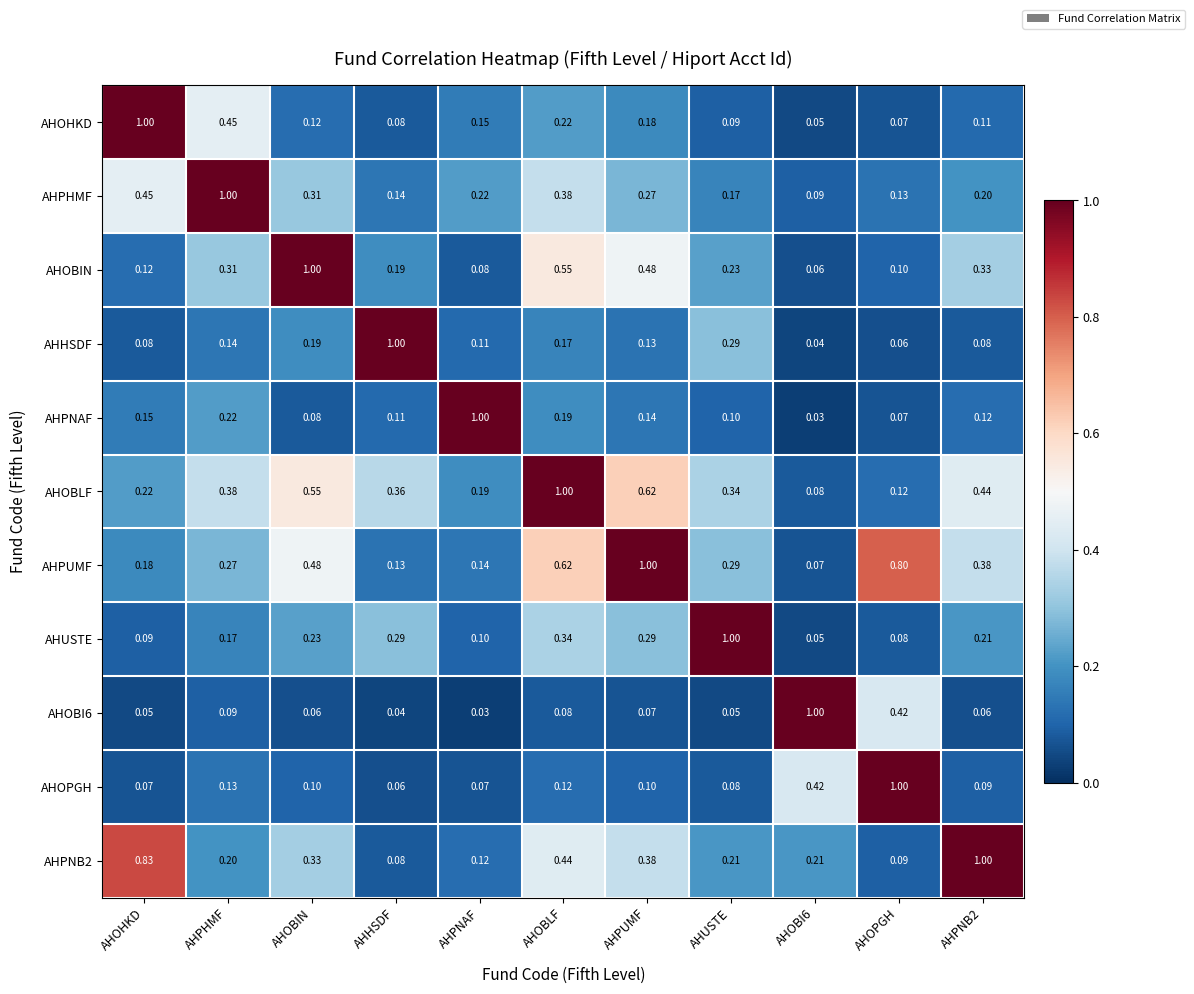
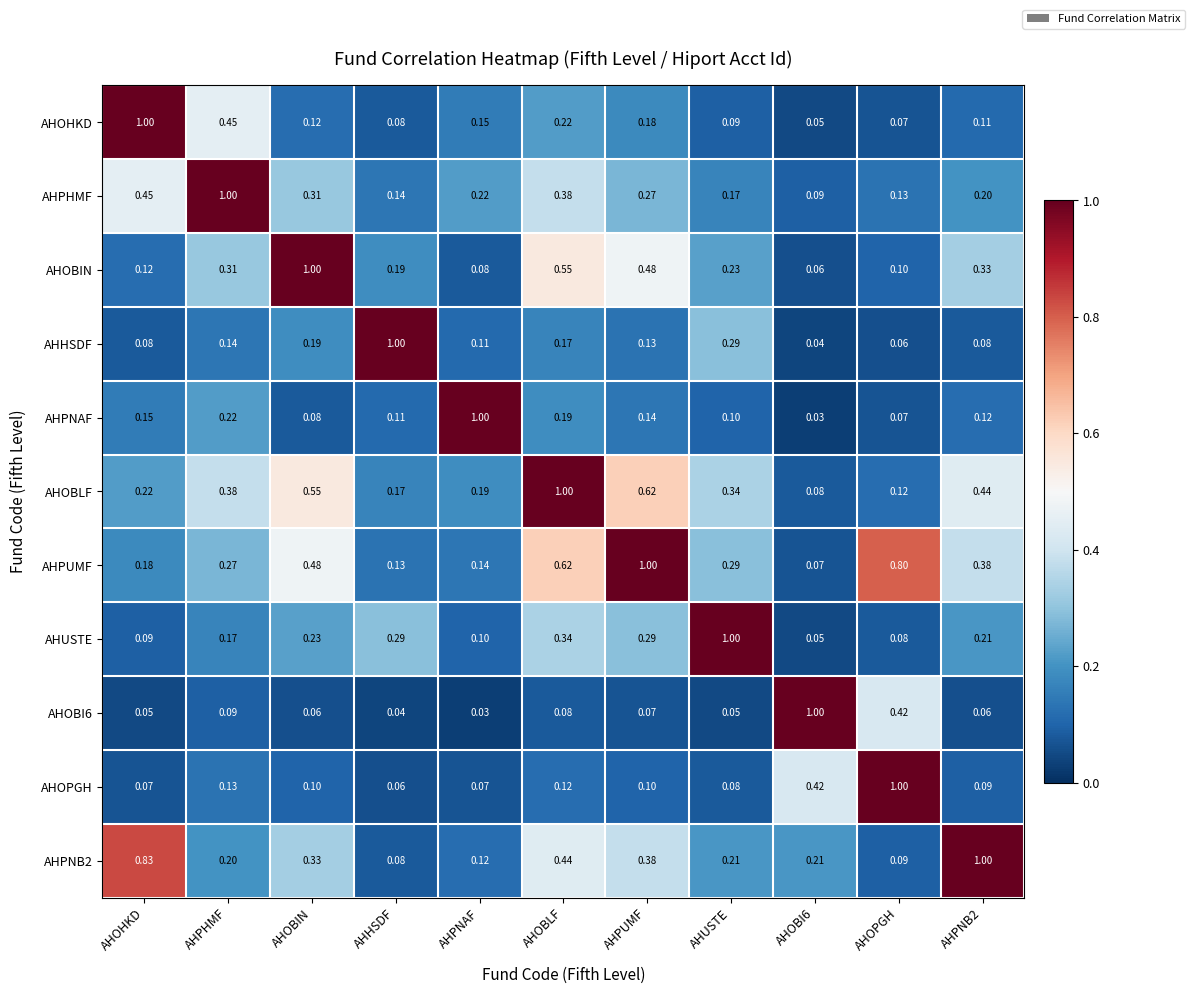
  {
    "AHOHKD": {
      "AHOHKD": 1.00,
      "AHPHMF": 0.45,
      "AHOBIN": 0.12,
      "AHHSDF": 0.08,
      "AHPNAF": 0.15,
      "AHOBLF": 0.22,
      "AHPUMF": 0.18,
      "AHUSTE": 0.09,
      "AHOBI6": 0.05,
      "AHOPGH": 0.07,
      "AHPNB2": 0.11
    },
    "AHPHMF": {
      "AHOHKD": 0.45,
      "AHPHMF": 1.00,
      "AHOBIN": 0.31,
      "AHHSDF": 0.14,
      "AHPNAF": 0.22,
      "AHOBLF": 0.38,
      "AHPUMF": 0.27,
      "AHUSTE": 0.17,
      "AHOBI6": 0.09,
      "AHOPGH": 0.13,
      "AHPNB2": 0.20
    },
    "AHOBIN": {
      "AHOHKD": 0.12,
      "AHPHMF": 0.31,
      "AHOBIN": 1.00,
      "AHHSDF": 0.19,
      "AHPNAF": 0.08,
      "AHOBLF": 0.55,
      "AHPUMF": 0.48,
      "AHUSTE": 0.23,
      "AHOBI6": 0.06,
      "AHOPGH": 0.10,
      "AHPNB2": 0.33
    },
    "AHHSDF": {
      "AHOHKD": 0.08,
      "AHPHMF": 0.14,
      "AHOBIN": 0.19,
      "AHHSDF": 1.00,
      "AHPNAF": 0.11,
      "AHOBLF": 0.17,
      "AHPUMF": 0.13,
      "AHUSTE": 0.29,
      "AHOBI6": 0.04,
      "AHOPGH": 0.06,
      "AHPNB2": 0.08
    },
    "AHPNAF": {
      "AHOHKD": 0.15,
      "AHPHMF": 0.22,
      "AHOBIN": 0.08,
      "AHHSDF": 0.11,
      "AHPNAF": 1.00,
      "AHOBLF": 0.19,
      "AHPUMF": 0.14,
      "AHUSTE": 0.10,
      "AHOBI6": 0.03,
      "AHOPGH": 0.07,
      "AHPNB2": 0.12
    },
    "AHOBLF": {
      "AHOHKD": 0.22,
      "AHPHMF": 0.38,
      "AHOBIN": 0.55,
-     "AHHSDF": 0.36,
+     "AHHSDF": 0.17,
      "AHPNAF": 0.19,
      "AHOBLF": 1.00,
      "AHPUMF": 0.62,
      "AHUSTE": 0.34,
      "AHOBI6": 0.08,
      "AHOPGH": 0.12,
      "AHPNB2": 0.44
    },
    "AHPUMF": {
      "AHOHKD": 0.18,
      "AHPHMF": 0.27,
      "AHOBIN": 0.48,
      "AHHSDF": 0.13,
      "AHPNAF": 0.14,
      "AHOBLF": 0.62,
      "AHPUMF": 1.00,
      "AHUSTE": 0.29,
      "AHOBI6": 0.07,
      "AHOPGH": 0.80,
      "AHPNB2": 0.38
    },
    "AHUSTE": {
      "AHOHKD": 0.09,
      "AHPHMF": 0.17,
      "AHOBIN": 0.23,
      "AHHSDF": 0.29,
      "AHPNAF": 0.10,
      "AHOBLF": 0.34,
      "AHPUMF": 0.29,
      "AHUSTE": 1.00,
      "AHOBI6": 0.05,
      "AHOPGH": 0.08,
      "AHPNB2": 0.21
    },
    "AHOBI6": {
      "AHOHKD": 0.05,
      "AHPHMF": 0.09,
      "AHOBIN": 0.06,
      "AHHSDF": 0.04,
      "AHPNAF": 0.03,
      "AHOBLF": 0.08,
      "AHPUMF": 0.07,
      "AHUSTE": 0.05,
      "AHOBI6": 1.00,
      "AHOPGH": 0.42,
      "AHPNB2": 0.06
    },
    "AHOPGH": {
      "AHOHKD": 0.07,
      "AHPHMF": 0.13,
      "AHOBIN": 0.10,
      "AHHSDF": 0.06,
      "AHPNAF": 0.07,
      "AHOBLF": 0.12,
      "AHPUMF": 0.10,
      "AHUSTE": 0.08,
      "AHOBI6": 0.42,
      "AHOPGH": 1.00,
      "AHPNB2": 0.09
    },
    "AHPNB2": {
      "AHOHKD": 0.83,
      "AHPHMF": 0.20,
      "AHOBIN": 0.33,
      "AHHSDF": 0.08,
      "AHPNAF": 0.12,
      "AHOBLF": 0.44,
      "AHPUMF": 0.38,
      "AHUSTE": 0.21,
      "AHOBI6": 0.21,
      "AHOPGH": 0.09,
      "AHPNB2": 1.00
    }
  }
